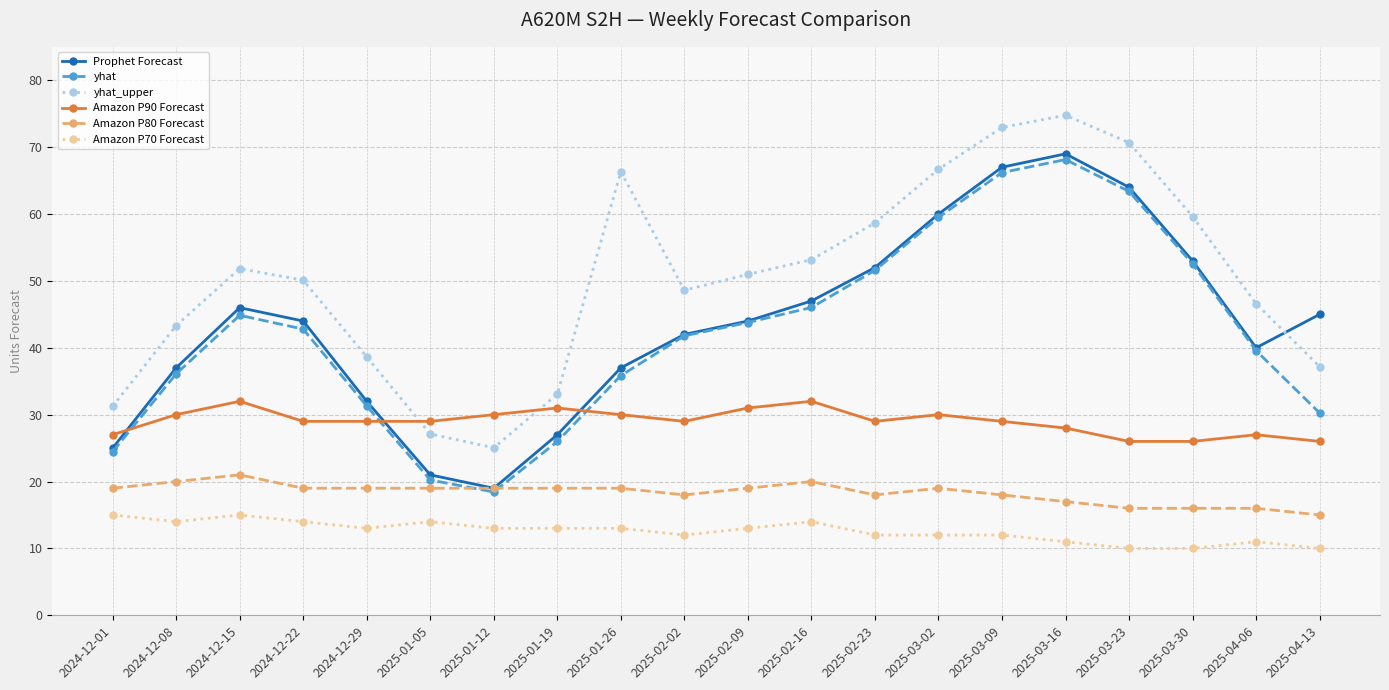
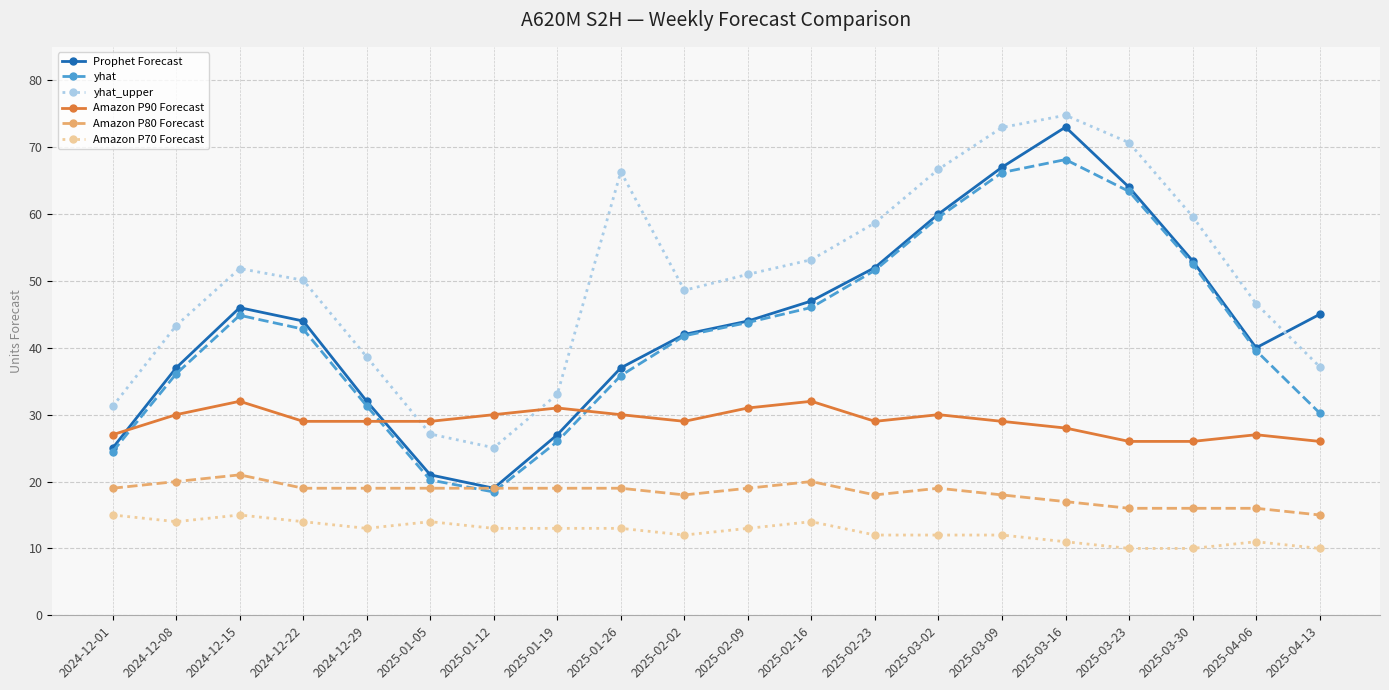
  {
    "Prophet Forecast": {
      "2024-12-01": 25,
      "2024-12-08": 37,
      "2024-12-15": 46,
      "2024-12-22": 44,
      "2024-12-29": 32,
      "2025-01-05": 21,
      "2025-01-19": 27,
      "2025-01-26": 37,
      "2025-02-16": 47,
      "2025-02-23": 52,
      "2025-03-02": 60,
      "2025-03-09": 67,
-     "2025-03-16": 69,
+     "2025-03-16": 73,
      "2025-03-23": 64,
      "2025-03-30": 53,
      "2025-04-06": 40,
      "2025-04-13": 45
    },
    "yhat": {
      "2024-12-01": 24,
      "2024-12-08": 36,
      "2024-12-15": 45,
      "2024-12-22": 43,
      "2024-12-29": 31,
      "2025-01-05": 20,
      "2025-01-12": 18,
      "2025-01-19": 26,
      "2025-01-26": 36,
      "2025-02-16": 46,
      "2025-02-23": 52,
      "2025-03-02": 59,
      "2025-03-09": 66,
      "2025-03-16": 68,
      "2025-03-23": 63,
      "2025-03-30": 53,
      "2025-04-06": 40,
      "2025-04-13": 30
    },
    "yhat_upper": {
      "2024-12-01": 31,
      "2024-12-08": 43,
      "2024-12-15": 52,
      "2024-12-22": 50,
      "2024-12-29": 39,
      "2025-01-05": 27,
      "2025-01-12": 25,
      "2025-01-19": 33,
      "2025-01-26": 66,
      "2025-02-02": 49,
      "2025-02-09": 51,
      "2025-02-16": 53,
      "2025-02-23": 59,
      "2025-03-02": 67,
      "2025-03-09": 73,
      "2025-03-16": 75,
      "2025-03-23": 71,
      "2025-03-30": 60,
      "2025-04-06": 47,
      "2025-04-13": 37
    },
    "Amazon P90 Forecast": {
      "2024-12-01": 27,
      "2024-12-08": 30,
      "2024-12-15": 32,
      "2024-12-22": 29,
      "2024-12-29": 29,
      "2025-01-05": 29,
      "2025-01-12": 30,
      "2025-01-19": 31,
      "2025-01-26": 30,
      "2025-02-02": 29,
      "2025-02-09": 31,
      "2025-02-16": 32,
      "2025-02-23": 29,
      "2025-03-02": 30,
      "2025-03-09": 29,
      "2025-03-16": 28,
      "2025-03-23": 26,
      "2025-03-30": 26,
      "2025-04-06": 27,
      "2025-04-13": 26
    }
  }
